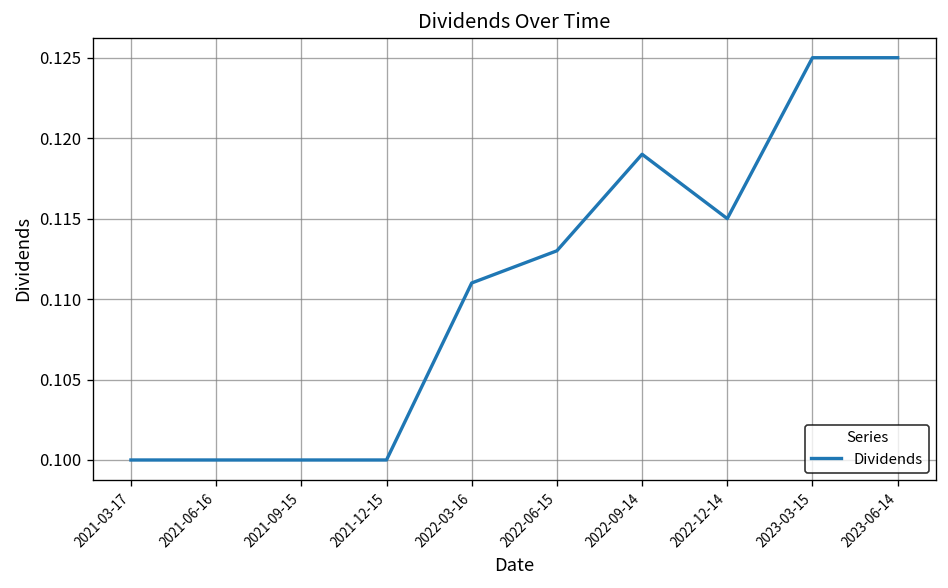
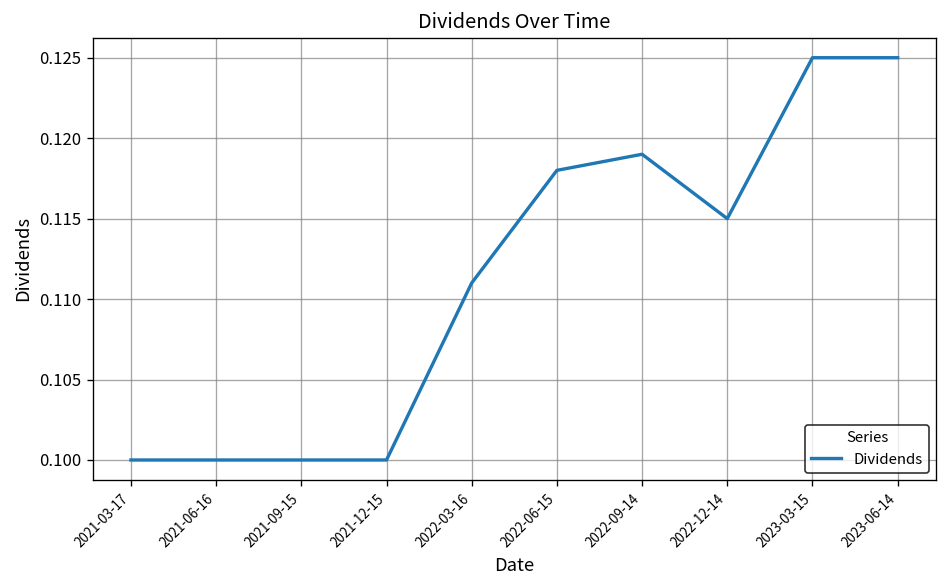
  {
    "2021-03-17": 0.100,
    "2021-06-16": 0.100,
    "2021-09-15": 0.100,
    "2021-12-15": 0.100,
    "2022-03-16": 0.111,
-   "2022-06-15": 0.113,
+   "2022-06-15": 0.118,
    "2022-09-14": 0.119,
    "2022-12-14": 0.115,
    "2023-03-15": 0.125,
    "2023-06-14": 0.125
  }
